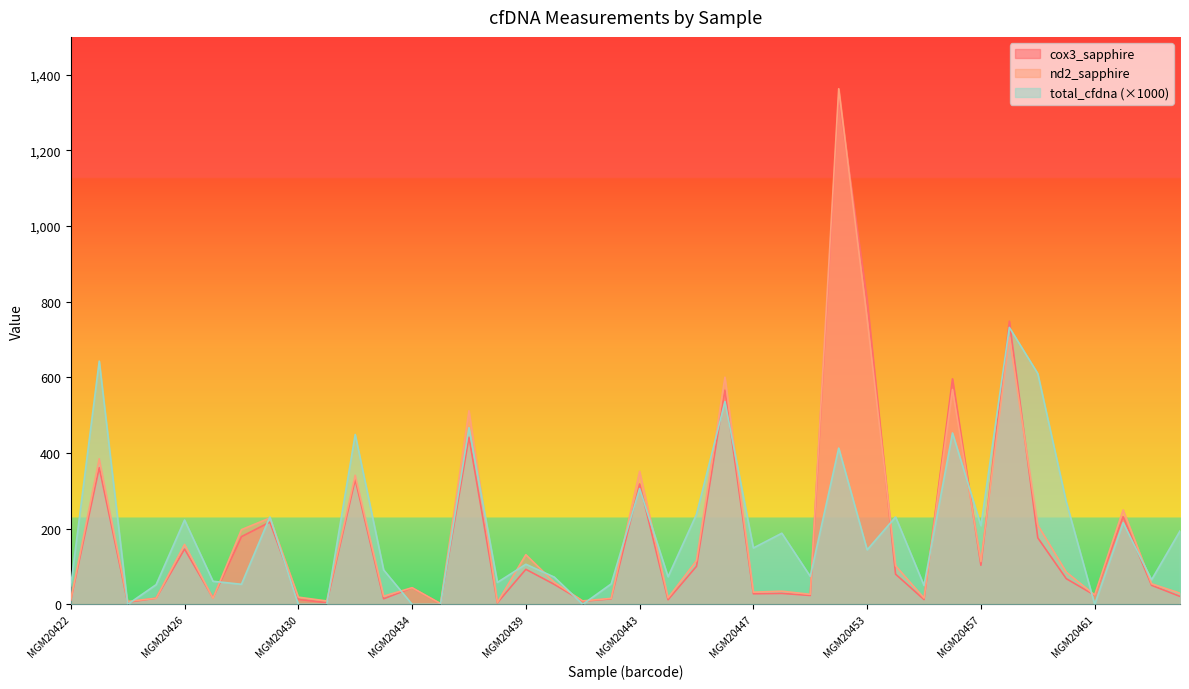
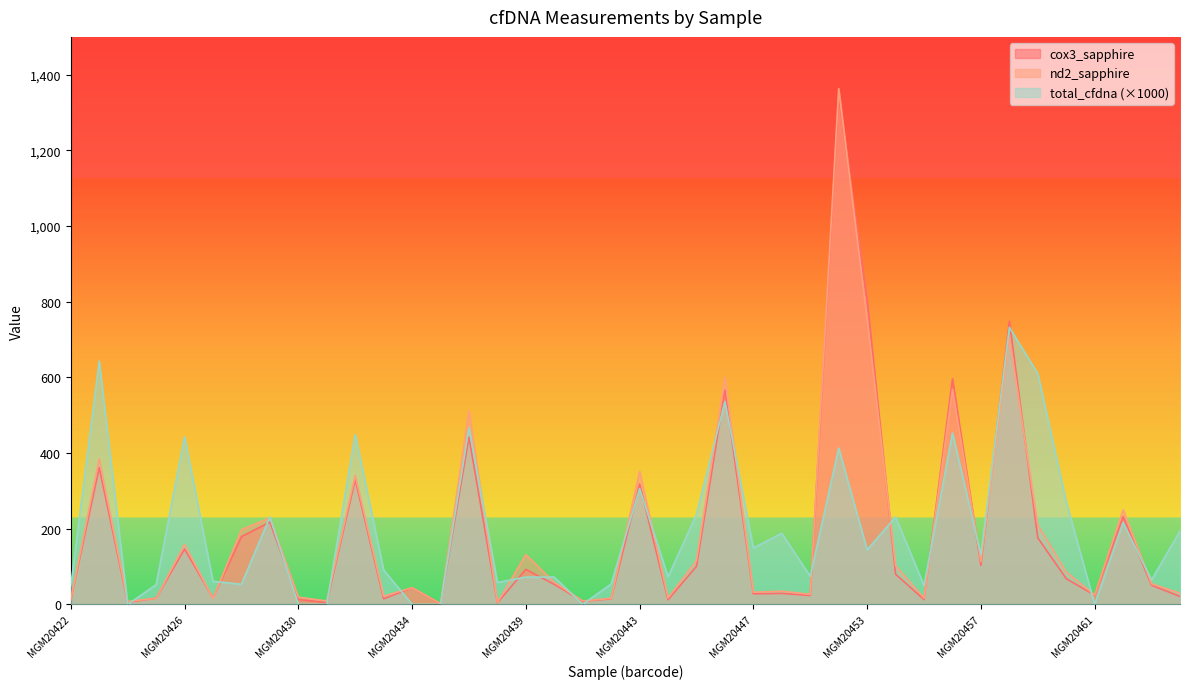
  {
    "total_cfdna (×1000)": {
      "MGM20422": 50,
-     "MGM20426": 220,
+     "MGM20426": 440,
      "MGM20430": 0,
      "MGM20434": 0,
-     "MGM20439": 110,
+     "MGM20439": 70,
      "MGM20443": 310,
      "MGM20447": 150,
      "MGM20453": 140,
-     "MGM20457": 210,
+     "MGM20457": 130,
      "MGM20461": 0
    }
  }
